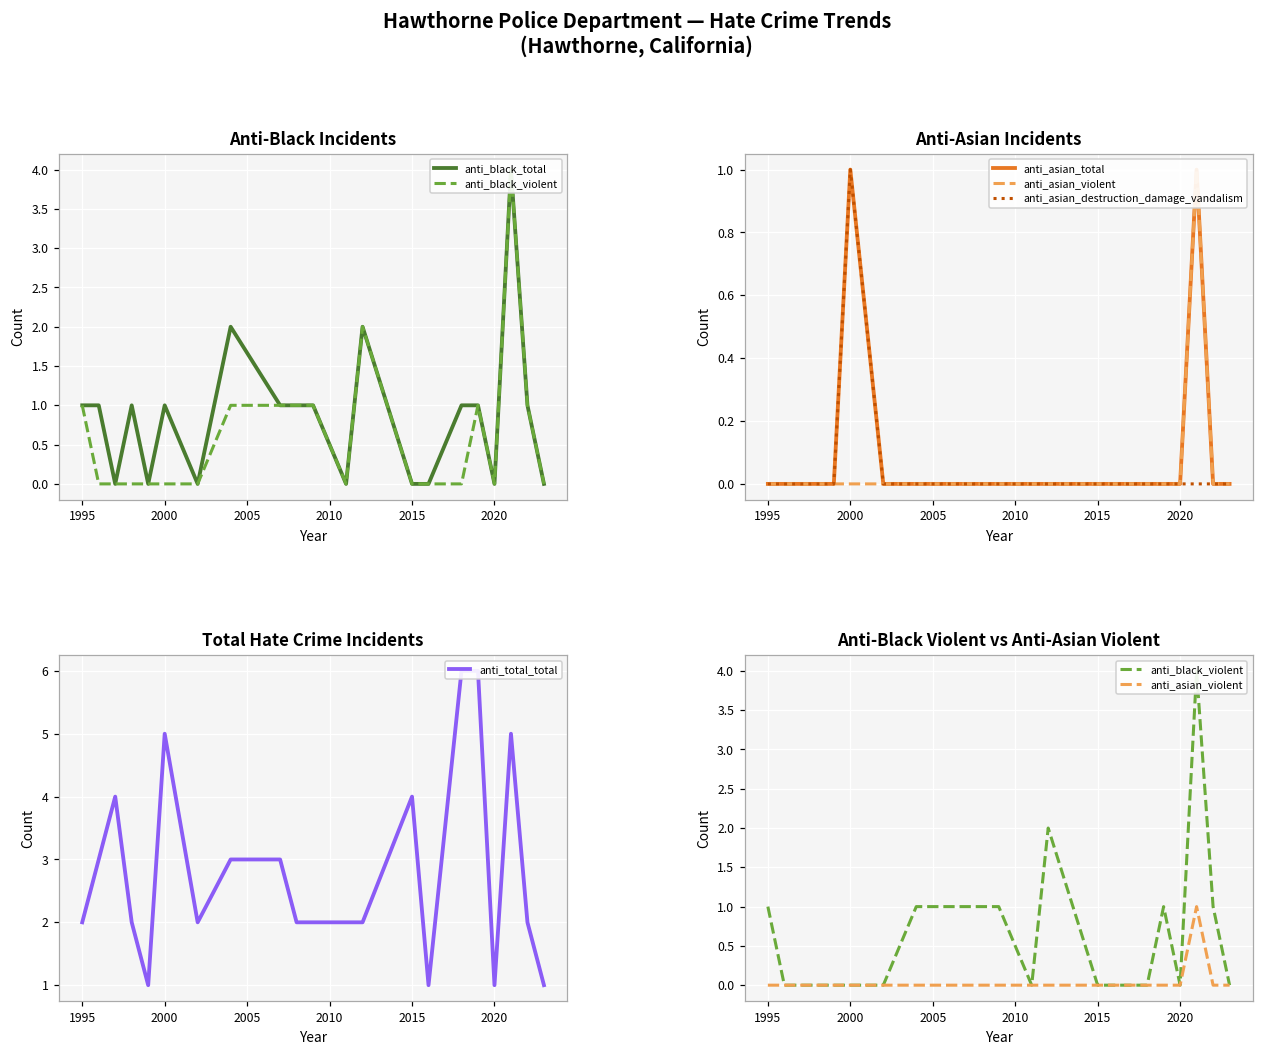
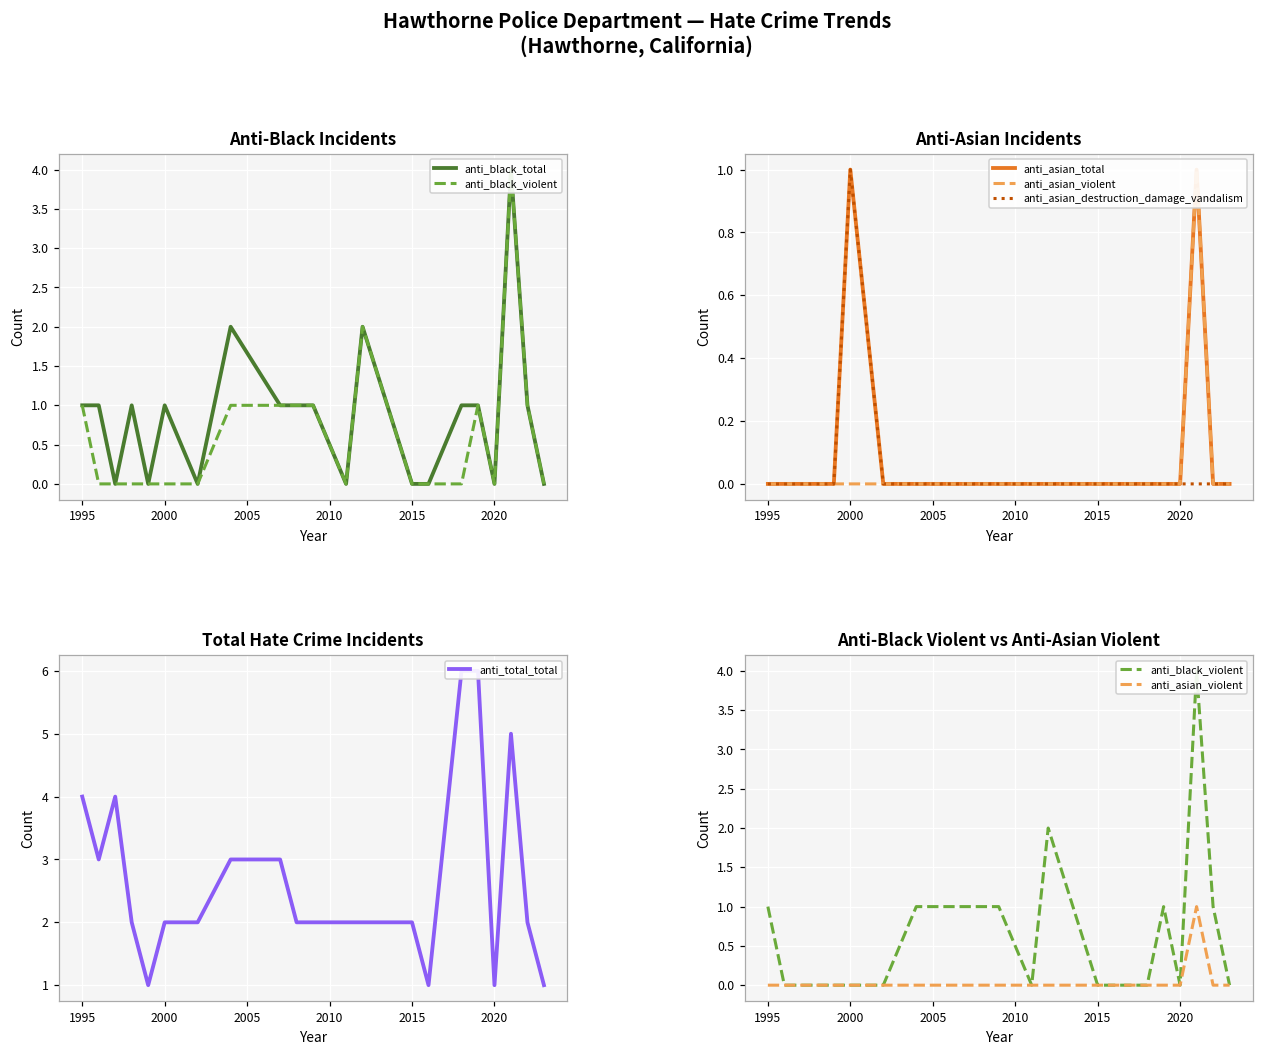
  {
    "Anti-Asian Incidents": {
      "anti_asian_violent": {
        "2000": 0.00
      }
    },
    "Total Hate Crime Incidents": {
-     "1995": 2,
-     "2000": 5,
-     "2015": 4,
+     "1995": 4,
+     "2000": 2,
+     "2015": 2,
      "2020": 1
    },
    "Anti-Black Violent vs Anti-Asian Violent": {
      "anti_black_violent": {
        "1995": 1.0
      },
      "anti_asian_violent": {
        "1995": 0.0
      }
    }
  }
